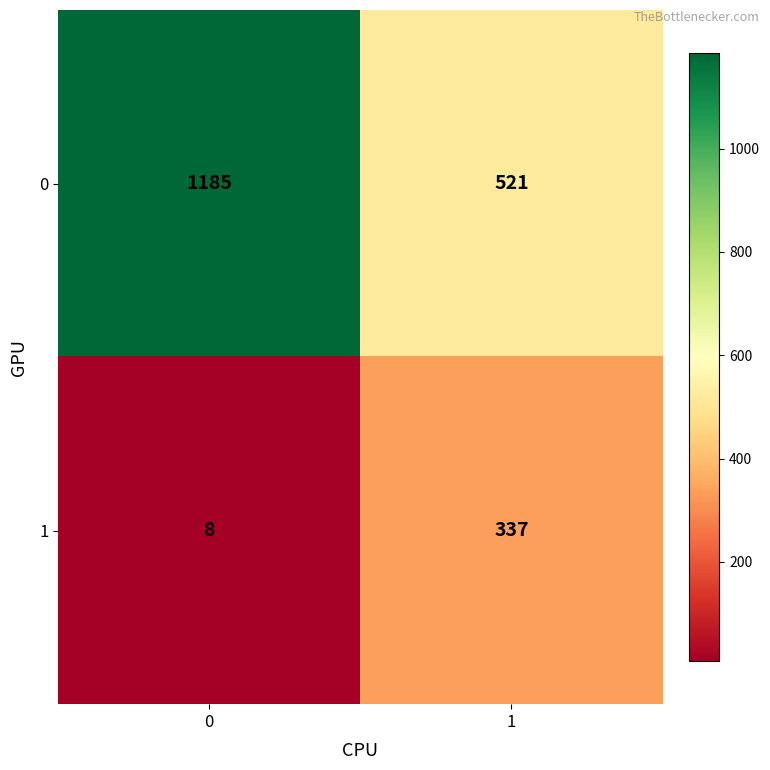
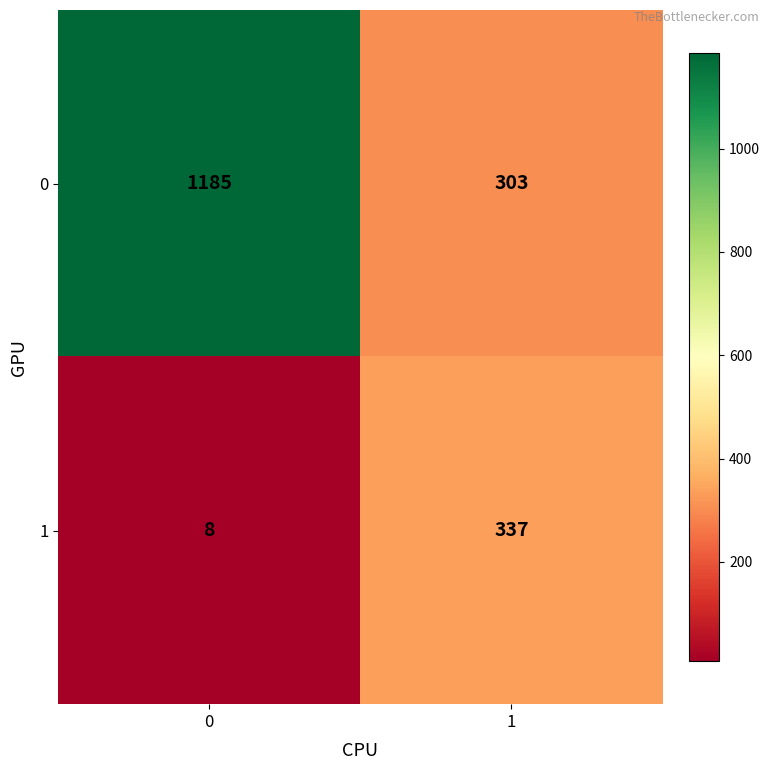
  {
    "0": {
      "0": 1185,
-     "1": 521
+     "1": 303
    },
    "1": {
      "0": 8,
      "1": 337
    }
  }
